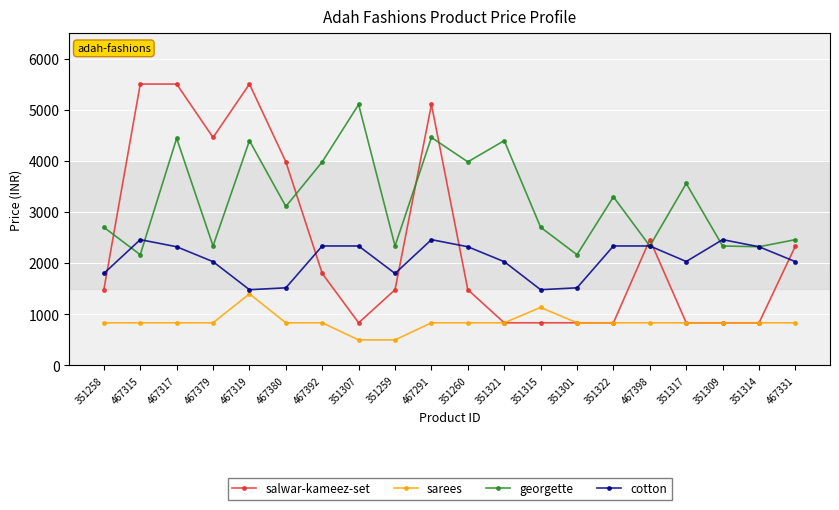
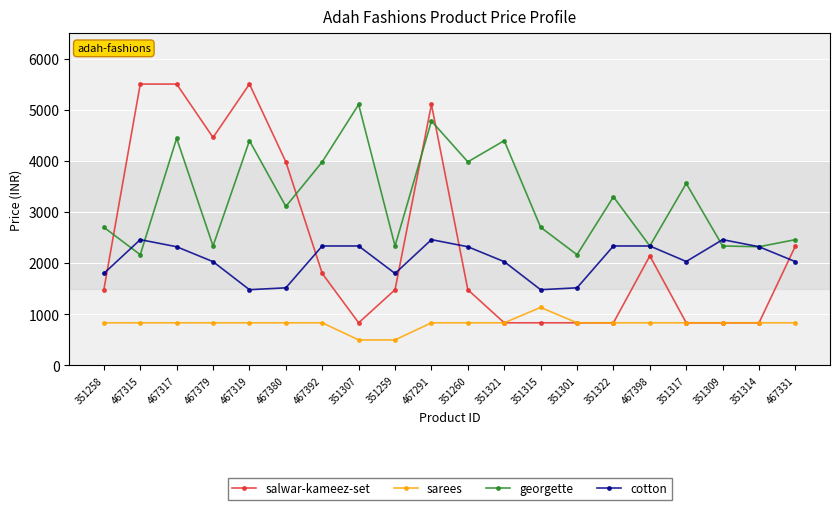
  {
    "salwar-kameez-set": {
      "351258": 1500,
      "467315": 5500,
      "467317": 5500,
      "467379": 4500,
      "467319": 5500,
      "467380": 4000,
      "467392": 1800,
      "351307": 800,
      "351259": 1500,
      "467291": 5100,
      "351260": 1500,
      "351315": 800,
-     "467398": 2500,
+     "467398": 2100,
      "467331": 2300
    },
    "sarees": {
      "351258": 800,
      "467315": 800,
      "467317": 800,
      "467379": 800,
-     "467319": 1400,
+     "467319": 800,
      "467380": 800,
      "467392": 800,
      "351307": 500,
      "351259": 500,
      "467291": 800,
      "351260": 800,
      "351315": 1100,
      "467398": 800,
      "467331": 800
    },
    "georgette": {
      "351258": 2700,
      "467315": 2200,
      "467317": 4400,
      "467379": 2300,
      "467319": 4400,
      "467380": 3100,
      "467392": 4000,
      "351307": 5100,
      "351259": 2300,
-     "467291": 4500,
+     "467291": 4800,
      "351260": 4000,
      "351321": 4400,
      "351315": 2700,
      "351301": 2200,
      "351322": 3300,
      "351317": 3600,
      "351309": 2300,
      "467331": 2500
    },
    "cotton": {
      "351258": 1800,
      "467315": 2500,
      "467317": 2300,
      "467379": 2000,
      "467319": 1500,
      "467380": 1500,
      "467392": 2300,
      "351307": 2300,
      "351259": 1800,
      "467291": 2500,
      "351260": 2300,
      "351321": 2000,
      "351315": 1500,
      "351301": 1500,
      "351322": 2300,
      "351317": 2000,
      "351309": 2500,
      "467331": 2000
    }
  }
